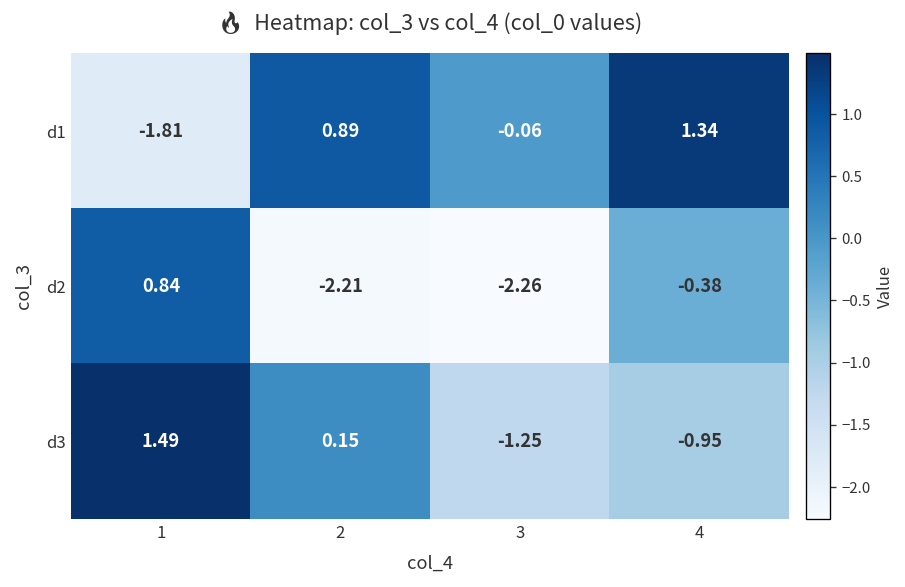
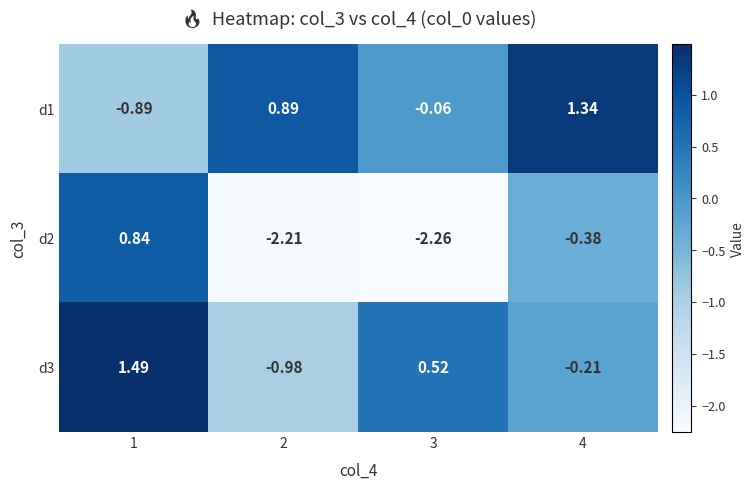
  {
    "d1": {
-     "1": -1.81,
+     "1": -0.89,
      "2": 0.89,
      "3": -0.06,
      "4": 1.34
    },
    "d2": {
      "1": 0.84,
      "2": -2.21,
      "3": -2.26,
      "4": -0.38
    },
    "d3": {
      "1": 1.49,
-     "2": 0.15,
-     "3": -1.25,
-     "4": -0.95
+     "2": -0.98,
+     "3": 0.52,
+     "4": -0.21
    }
  }
